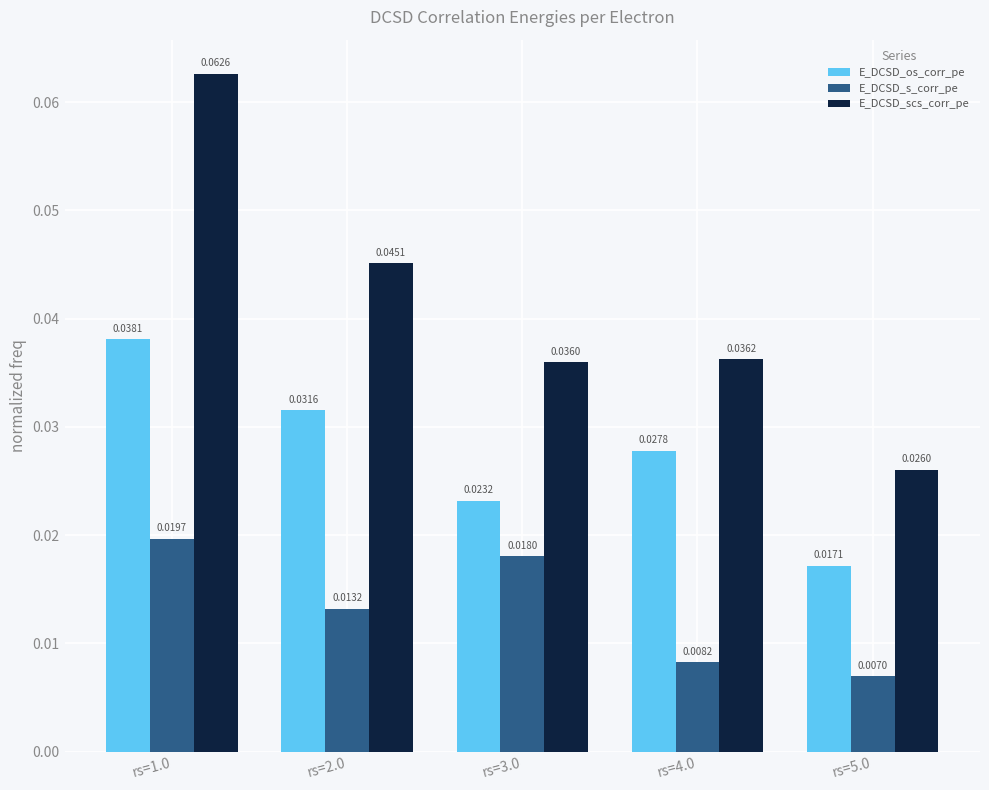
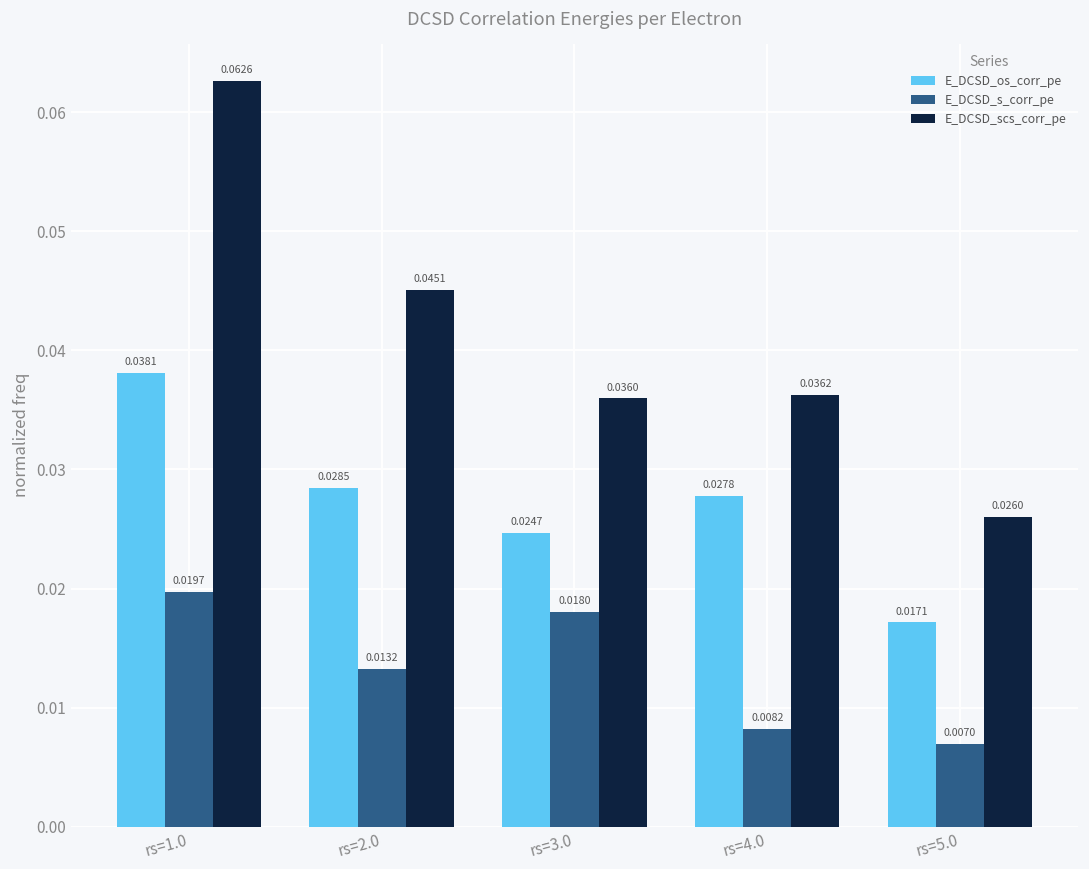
  {
    "E_DCSD_os_corr_pe": {
      "rs=1.0": 0.0381,
-     "rs=2.0": 0.0316,
-     "rs=3.0": 0.0232,
+     "rs=2.0": 0.0285,
+     "rs=3.0": 0.0247,
      "rs=4.0": 0.0278,
      "rs=5.0": 0.0171
    },
    "E_DCSD_s_corr_pe": {
      "rs=1.0": 0.0197,
      "rs=2.0": 0.0132,
      "rs=3.0": 0.0180,
      "rs=4.0": 0.0082,
      "rs=5.0": 0.0070
    },
    "E_DCSD_scs_corr_pe": {
      "rs=1.0": 0.0626,
      "rs=2.0": 0.0451,
      "rs=3.0": 0.0360,
      "rs=4.0": 0.0362,
      "rs=5.0": 0.0260
    }
  }
